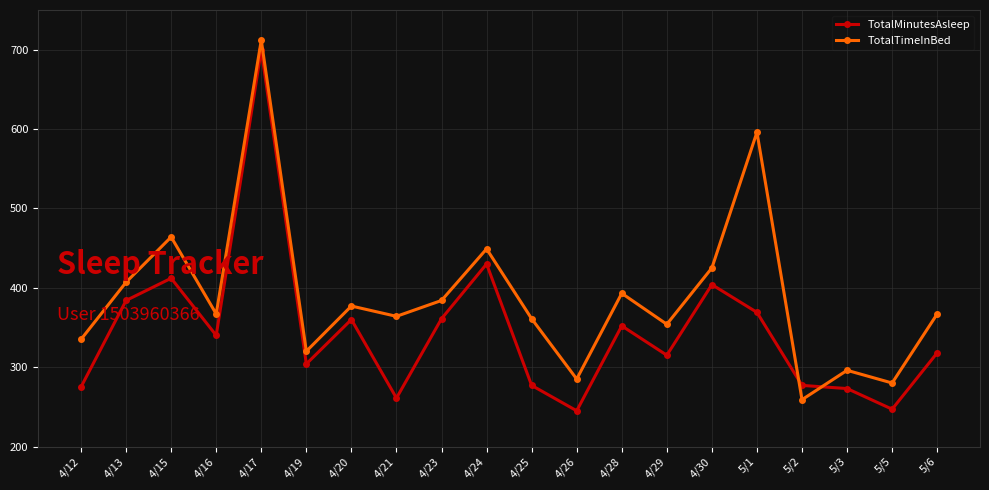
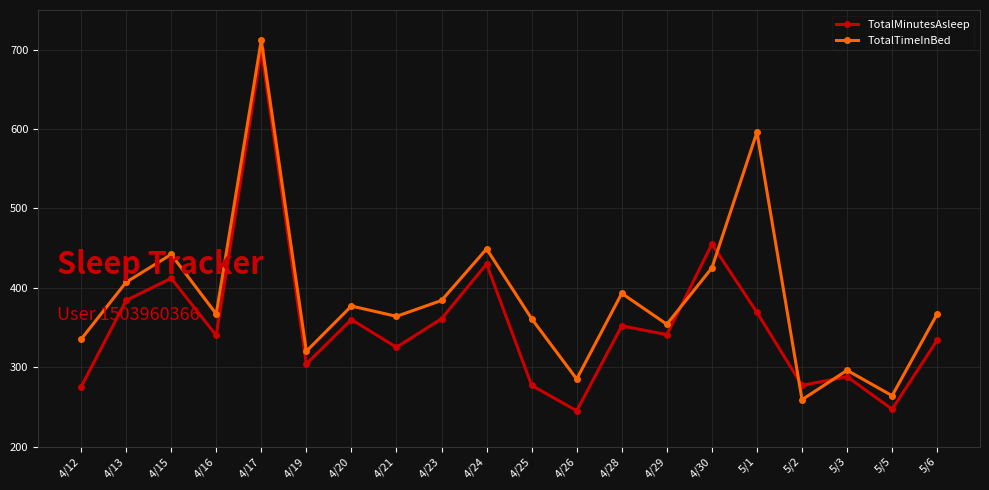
  {
    "TotalMinutesAsleep": {
      "4/12": 280,
      "4/15": 410,
      "4/16": 340,
      "4/17": 700,
      "4/19": 300,
      "4/20": 360,
-     "4/21": 260,
+     "4/21": 330,
      "4/23": 360,
      "4/24": 430,
      "4/25": 280,
      "4/26": 250,
      "4/28": 350,
-     "4/29": 320,
-     "4/30": 400,
+     "4/29": 340,
+     "4/30": 460,
      "5/1": 370,
      "5/2": 280,
-     "5/3": 270,
+     "5/3": 290,
      "5/5": 250,
-     "5/6": 320
+     "5/6": 330
    },
    "TotalTimeInBed": {
      "4/12": 340,
      "4/13": 410,
-     "4/15": 460,
+     "4/15": 440,
      "4/16": 370,
      "4/17": 710,
      "4/19": 320,
      "4/20": 380,
      "4/21": 360,
      "4/23": 380,
      "4/24": 450,
      "4/25": 360,
      "4/26": 290,
      "4/28": 390,
      "4/29": 350,
      "4/30": 430,
      "5/1": 600,
      "5/2": 260,
      "5/3": 300,
-     "5/5": 280,
+     "5/5": 260,
      "5/6": 370
    }
  }
